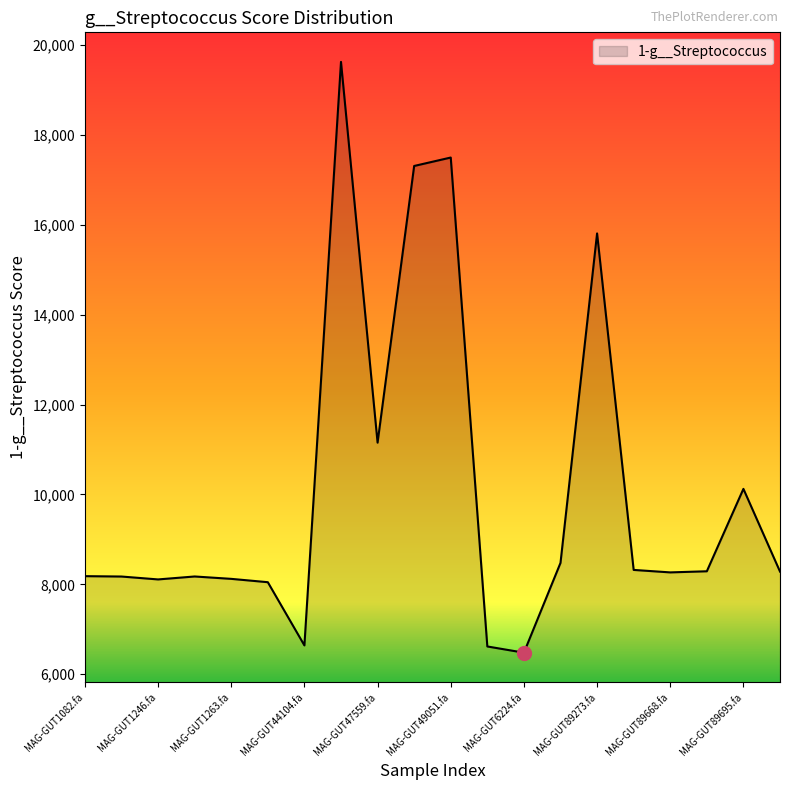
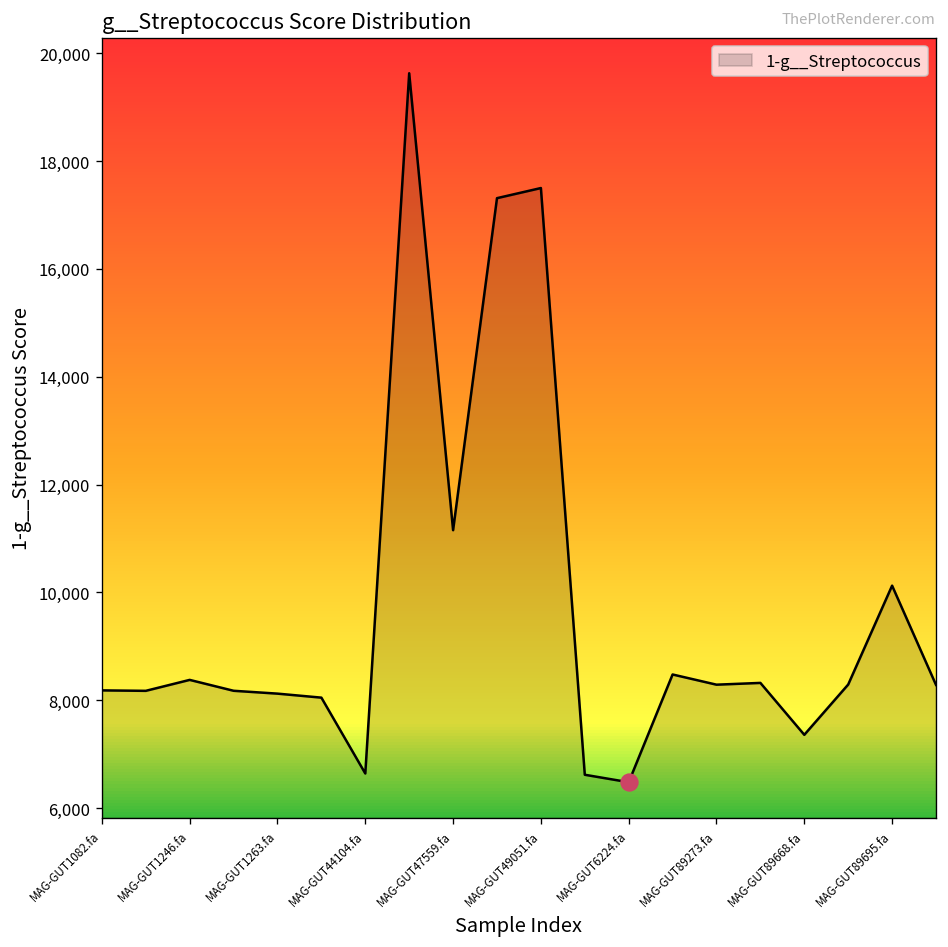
  {
    "1-g__Streptococcus": {
      "MAG-GUT1082.fa": "8,200",
-     "MAG-GUT1246.fa": "8,100",
+     "MAG-GUT1246.fa": "8,400",
      "MAG-GUT1263.fa": "8,100",
      "MAG-GUT44104.fa": "6,600",
      "MAG-GUT47559.fa": "11,200",
      "MAG-GUT49051.fa": "17,500",
-     "MAG-GUT89273.fa": "15,800",
-     "MAG-GUT89668.fa": "8,300",
+     "MAG-GUT89273.fa": "8,300",
+     "MAG-GUT89668.fa": "7,400",
      "MAG-GUT89695.fa": "10,100"
    }
  }
